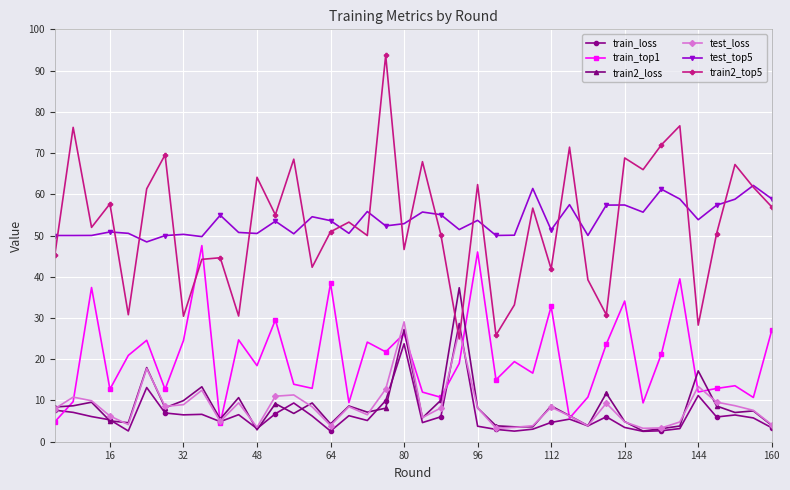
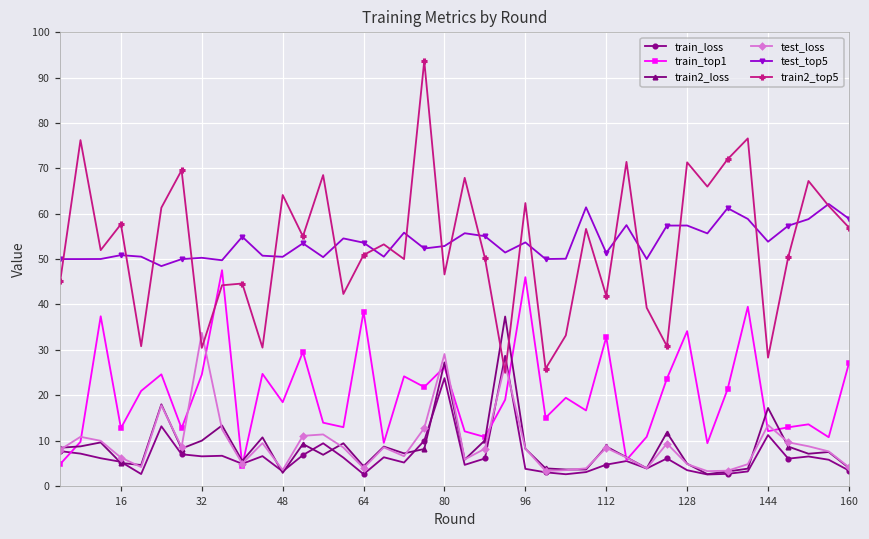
  {
    "train_top1": {
      "16": 13,
      "32": 25,
      "48": 18,
      "64": 38,
      "80": 26,
      "96": 46,
      "112": 33,
      "128": 34,
      "144": 12,
      "160": 27
    },
    "test_loss": {
      "16": 6,
-     "32": 9,
+     "32": 34,
      "80": 29,
      "144": 13
    },
    "test_top5": {
      "16": 51,
      "32": 50,
      "48": 51,
      "64": 54,
      "80": 53,
      "96": 54,
      "112": 51,
      "128": 57,
      "144": 54,
      "160": 59
    },
    "train2_top5": {
      "16": 58,
      "32": 30,
      "48": 64,
      "64": 51,
      "80": 47,
      "96": 62,
      "112": 42,
-     "128": 69,
+     "128": 71,
      "144": 28,
      "160": 57
    }
  }
